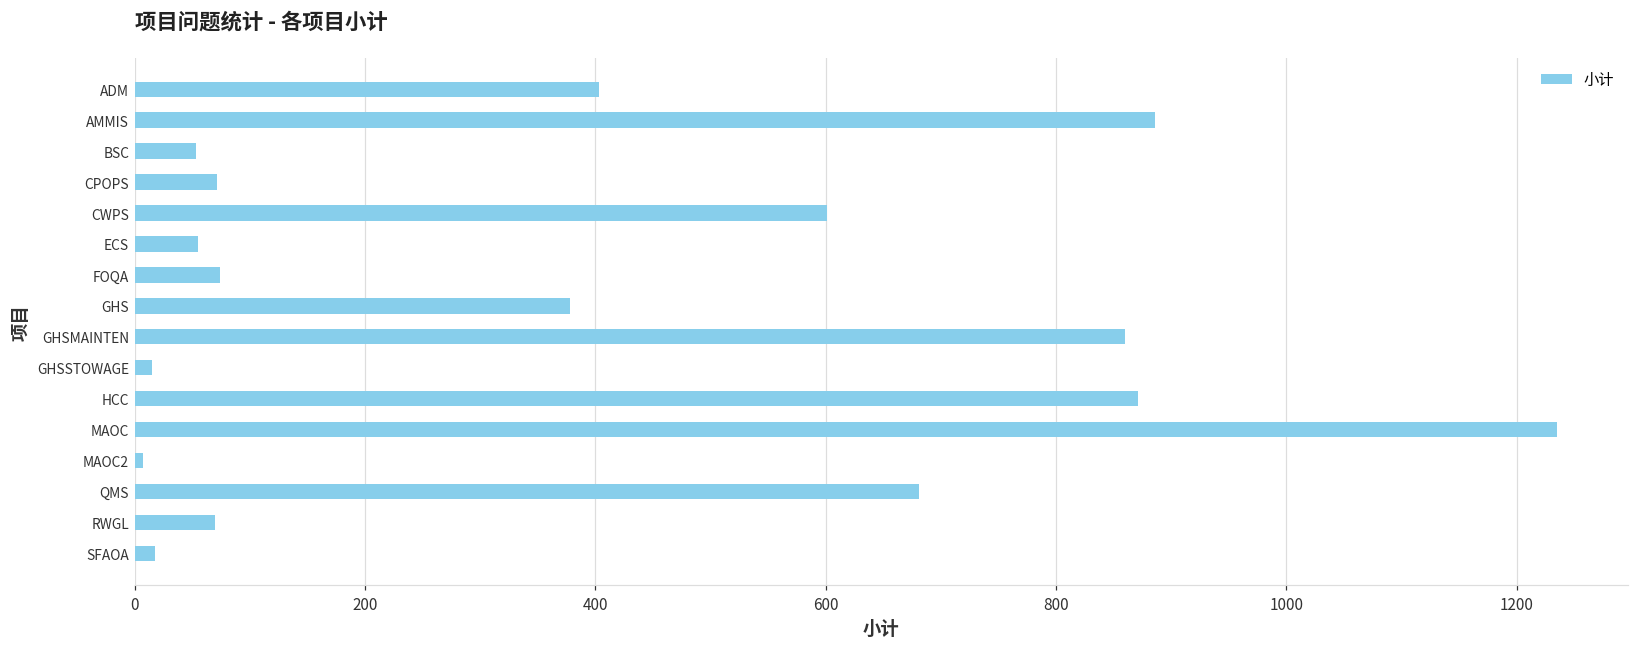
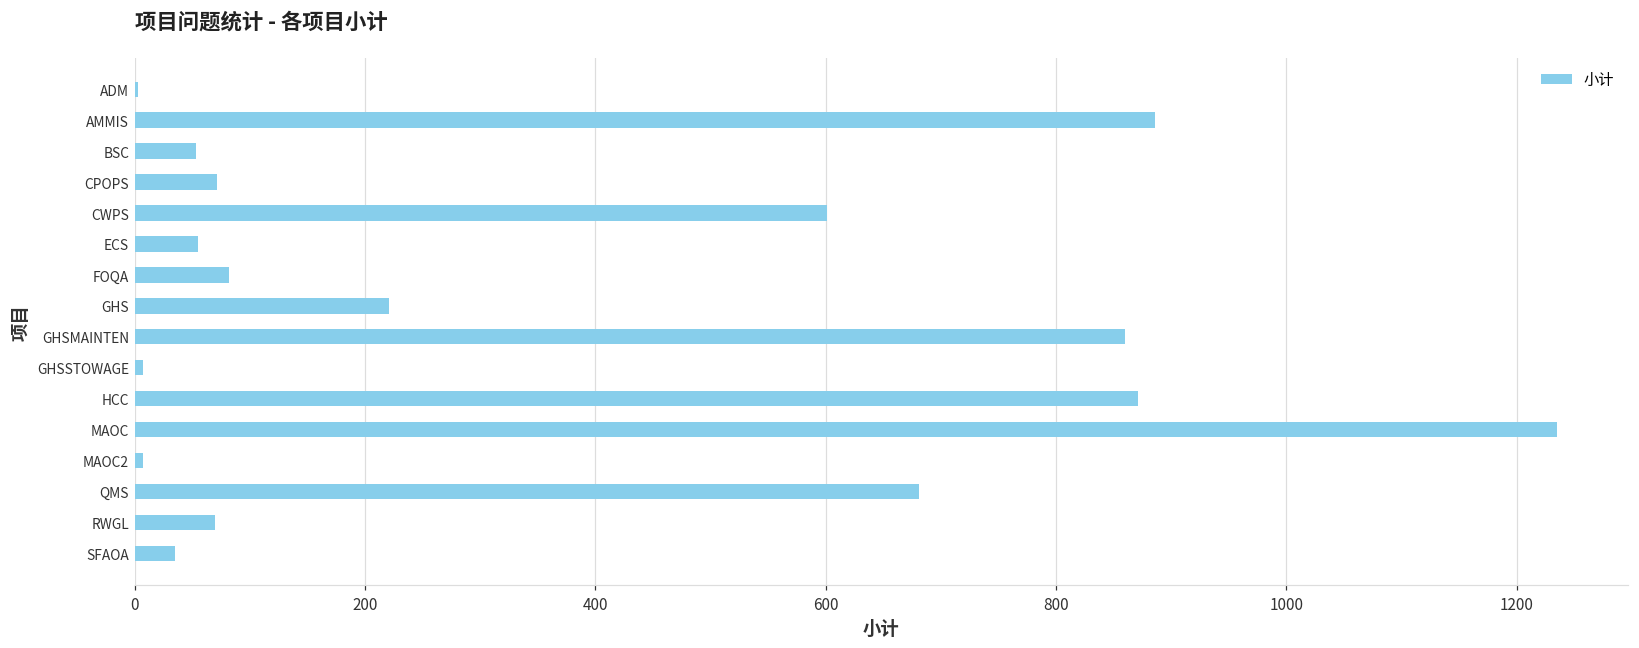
  {
-   "ADM": 403,
+   "ADM": 3,
    "AMMIS": 886,
    "BSC": 53,
    "CPOPS": 72,
    "CWPS": 601,
    "ECS": 55,
-   "FOQA": 74,
-   "GHS": 378,
+   "FOQA": 82,
+   "GHS": 221,
    "GHSMAINTEN": 860,
-   "GHSSTOWAGE": 15,
+   "GHSSTOWAGE": 7,
    "HCC": 871,
    "MAOC": 1235,
    "MAOC2": 7,
    "QMS": 681,
    "RWGL": 70,
-   "SFAOA": 18
+   "SFAOA": 35
  }
